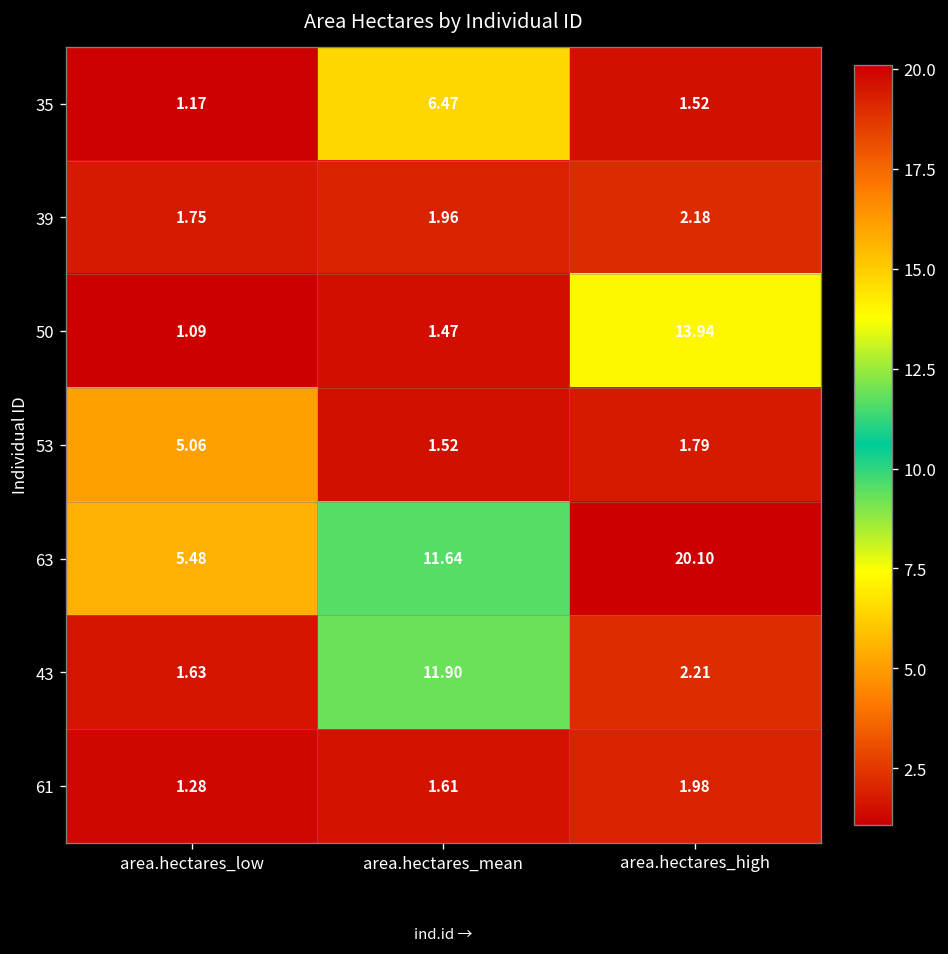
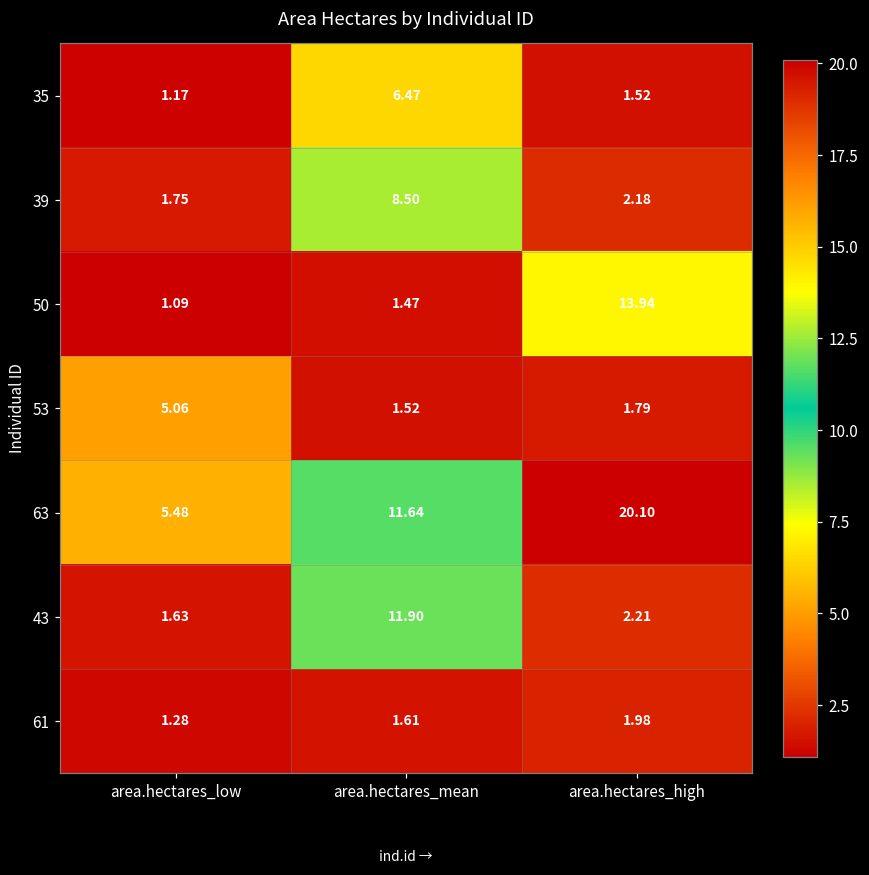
  {
    "35": {
      "area.hectares_low": 1.17,
      "area.hectares_mean": 6.47,
      "area.hectares_high": 1.52
    },
    "39": {
      "area.hectares_low": 1.75,
-     "area.hectares_mean": 1.96,
+     "area.hectares_mean": 8.50,
      "area.hectares_high": 2.18
    },
    "50": {
      "area.hectares_low": 1.09,
      "area.hectares_mean": 1.47,
      "area.hectares_high": 13.94
    },
    "53": {
      "area.hectares_low": 5.06,
      "area.hectares_mean": 1.52,
      "area.hectares_high": 1.79
    },
    "63": {
      "area.hectares_low": 5.48,
      "area.hectares_mean": 11.64,
      "area.hectares_high": 20.10
    },
    "43": {
      "area.hectares_low": 1.63,
      "area.hectares_mean": 11.90,
      "area.hectares_high": 2.21
    },
    "61": {
      "area.hectares_low": 1.28,
      "area.hectares_mean": 1.61,
      "area.hectares_high": 1.98
    }
  }
